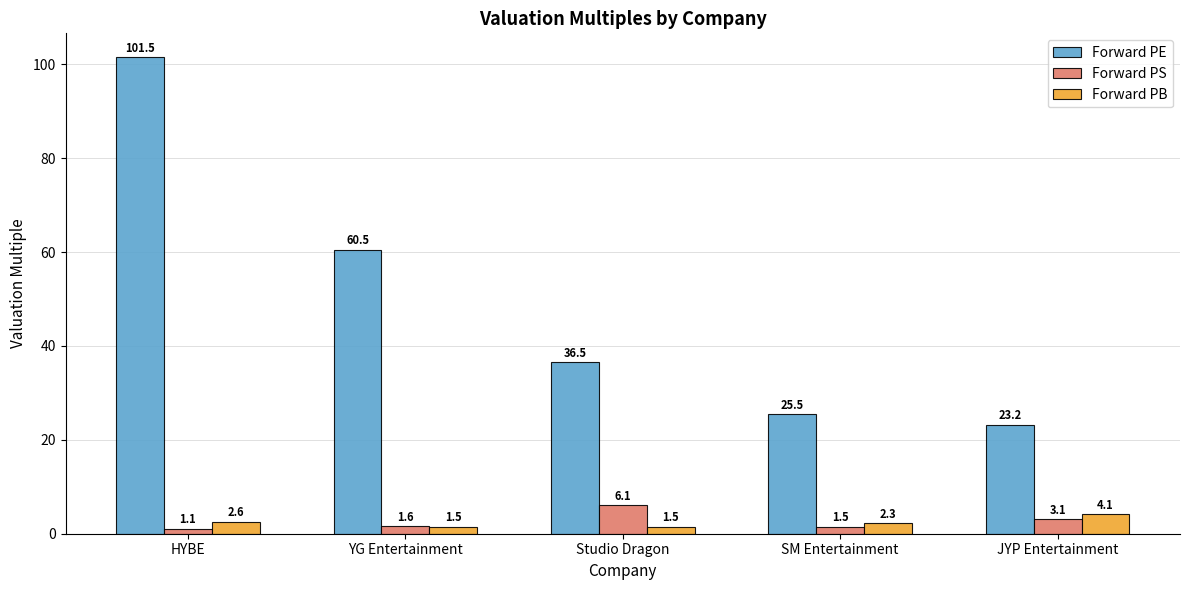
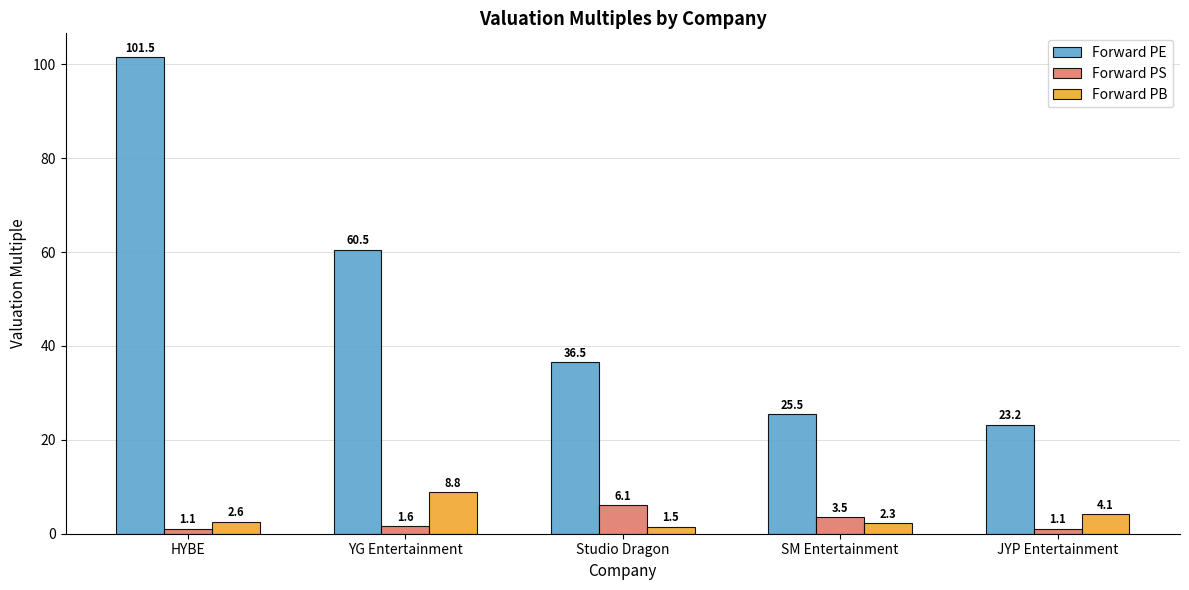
  {
    "Forward PE": {
      "HYBE": 101.5,
      "YG Entertainment": 60.5,
      "Studio Dragon": 36.5,
      "SM Entertainment": 25.5,
      "JYP Entertainment": 23.2
    },
    "Forward PS": {
      "HYBE": 1.1,
      "YG Entertainment": 1.6,
      "Studio Dragon": 6.1,
-     "SM Entertainment": 1.5,
-     "JYP Entertainment": 3.1
+     "SM Entertainment": 3.5,
+     "JYP Entertainment": 1.1
    },
    "Forward PB": {
      "HYBE": 2.6,
-     "YG Entertainment": 1.5,
+     "YG Entertainment": 8.8,
      "Studio Dragon": 1.5,
      "SM Entertainment": 2.3,
      "JYP Entertainment": 4.1
    }
  }
